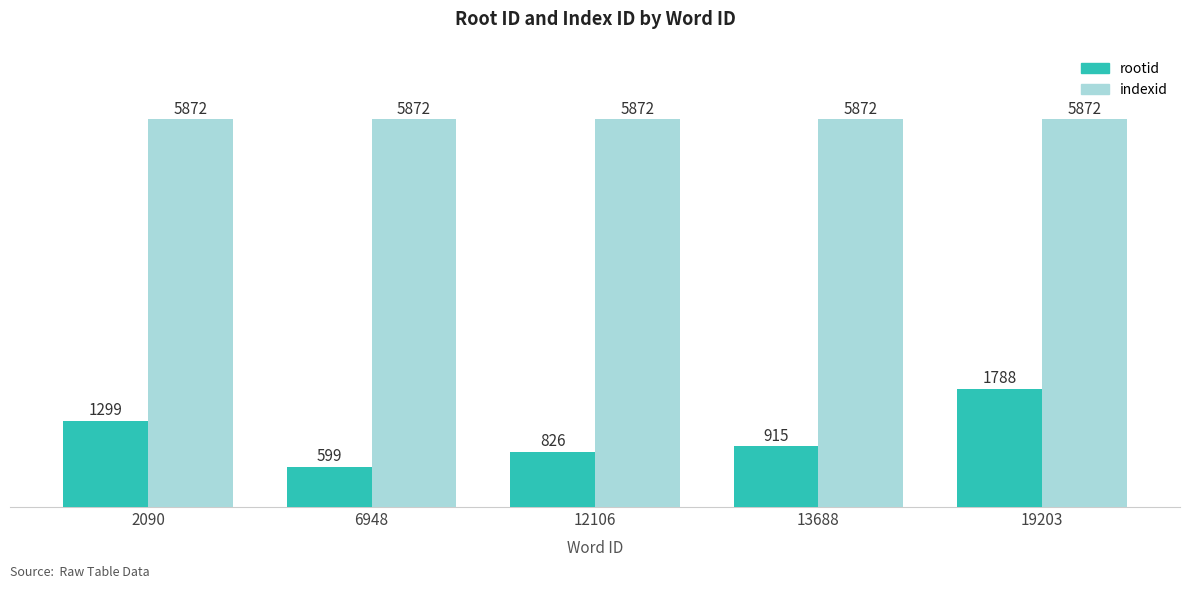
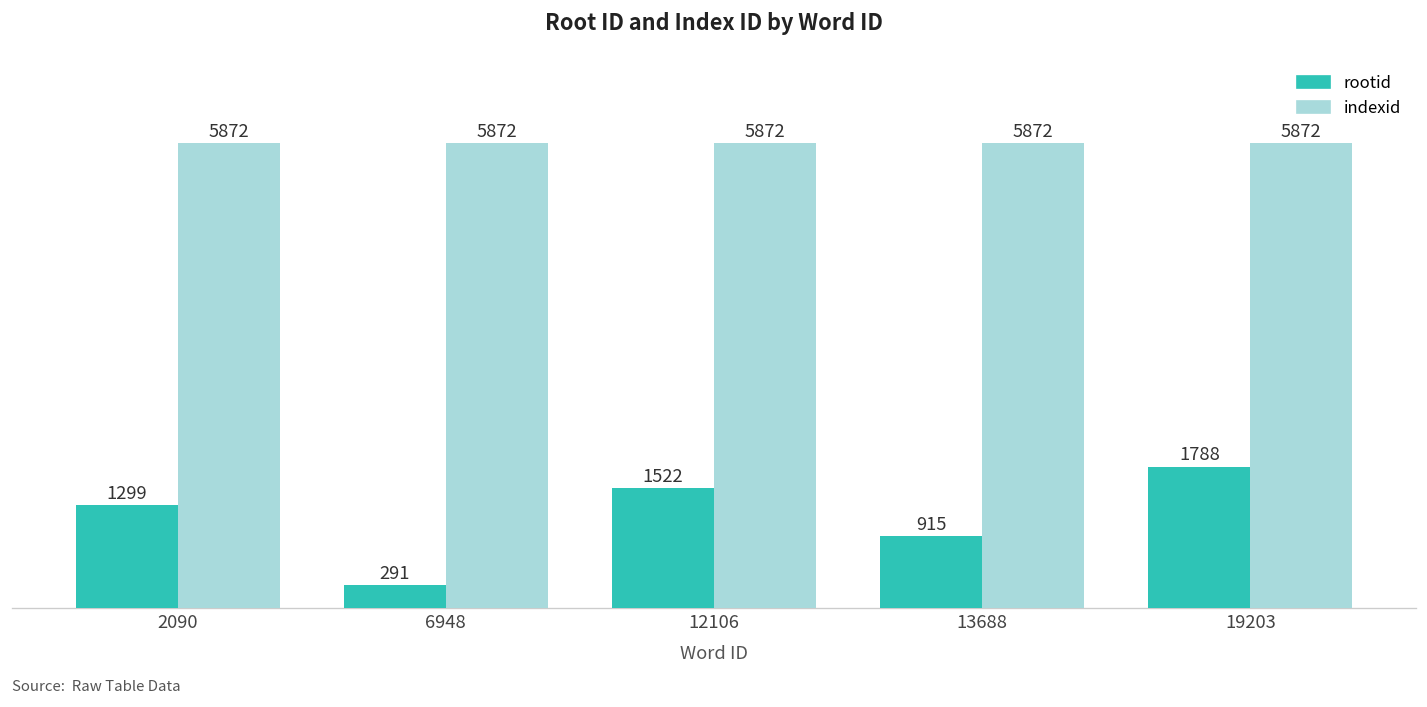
  {
    "rootid": {
      "2090": 1299,
-     "6948": 599,
-     "12106": 826,
+     "6948": 291,
+     "12106": 1522,
      "13688": 915,
      "19203": 1788
    },
    "indexid": {
      "2090": 5872,
      "6948": 5872,
      "12106": 5872,
      "13688": 5872,
      "19203": 5872
    }
  }
